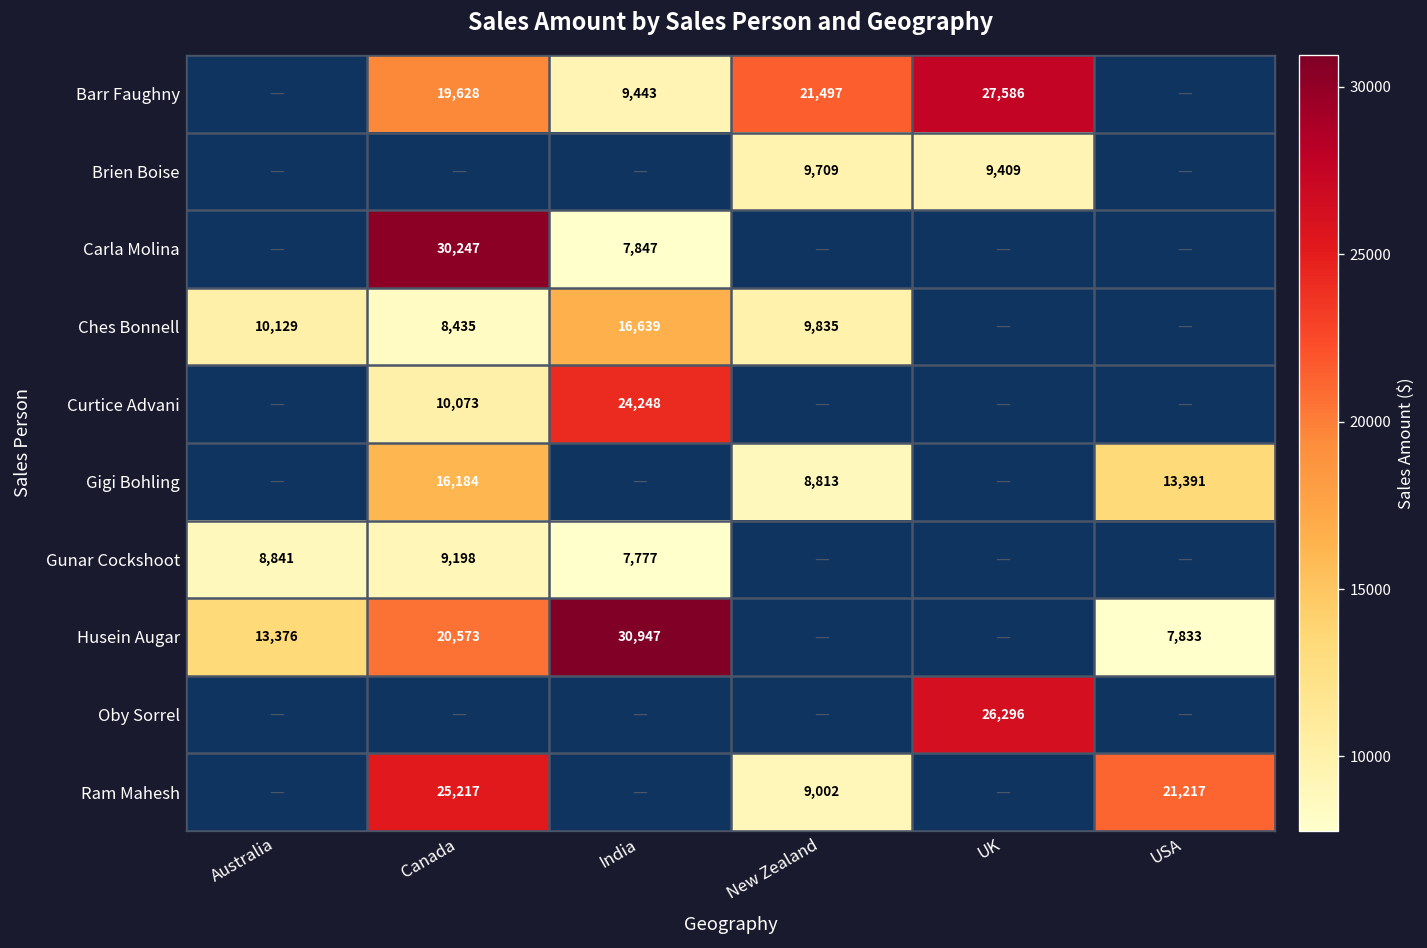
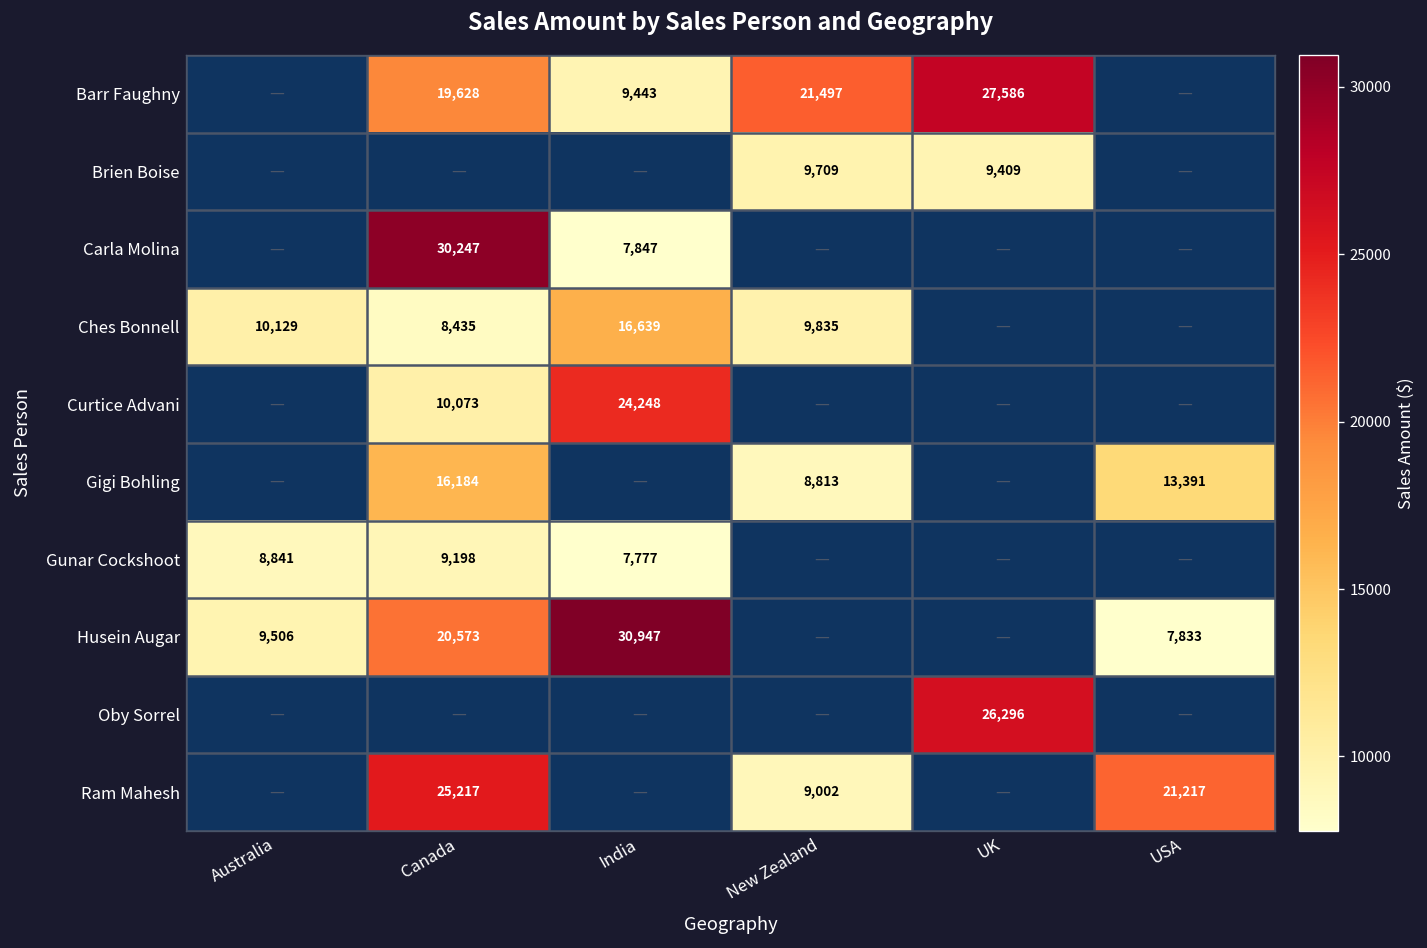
  {
    "Barr Faughny": {
      "Canada": "19,628",
      "India": "9,443",
      "New Zealand": "21,497",
      "UK": "27,586"
    },
    "Brien Boise": {
      "New Zealand": "9,709",
      "UK": "9,409"
    },
    "Carla Molina": {
      "Canada": "30,247",
      "India": "7,847"
    },
    "Ches Bonnell": {
      "Australia": "10,129",
      "Canada": "8,435",
      "India": "16,639",
      "New Zealand": "9,835"
    },
    "Curtice Advani": {
      "Canada": "10,073",
      "India": "24,248"
    },
    "Gigi Bohling": {
      "Canada": "16,184",
      "New Zealand": "8,813",
      "USA": "13,391"
    },
    "Gunar Cockshoot": {
      "Australia": "8,841",
      "Canada": "9,198",
      "India": "7,777"
    },
    "Husein Augar": {
-     "Australia": "13,376",
+     "Australia": "9,506",
      "Canada": "20,573",
      "India": "30,947",
      "USA": "7,833"
    },
    "Oby Sorrel": {
      "UK": "26,296"
    },
    "Ram Mahesh": {
      "Canada": "25,217",
      "New Zealand": "9,002",
      "USA": "21,217"
    }
  }
